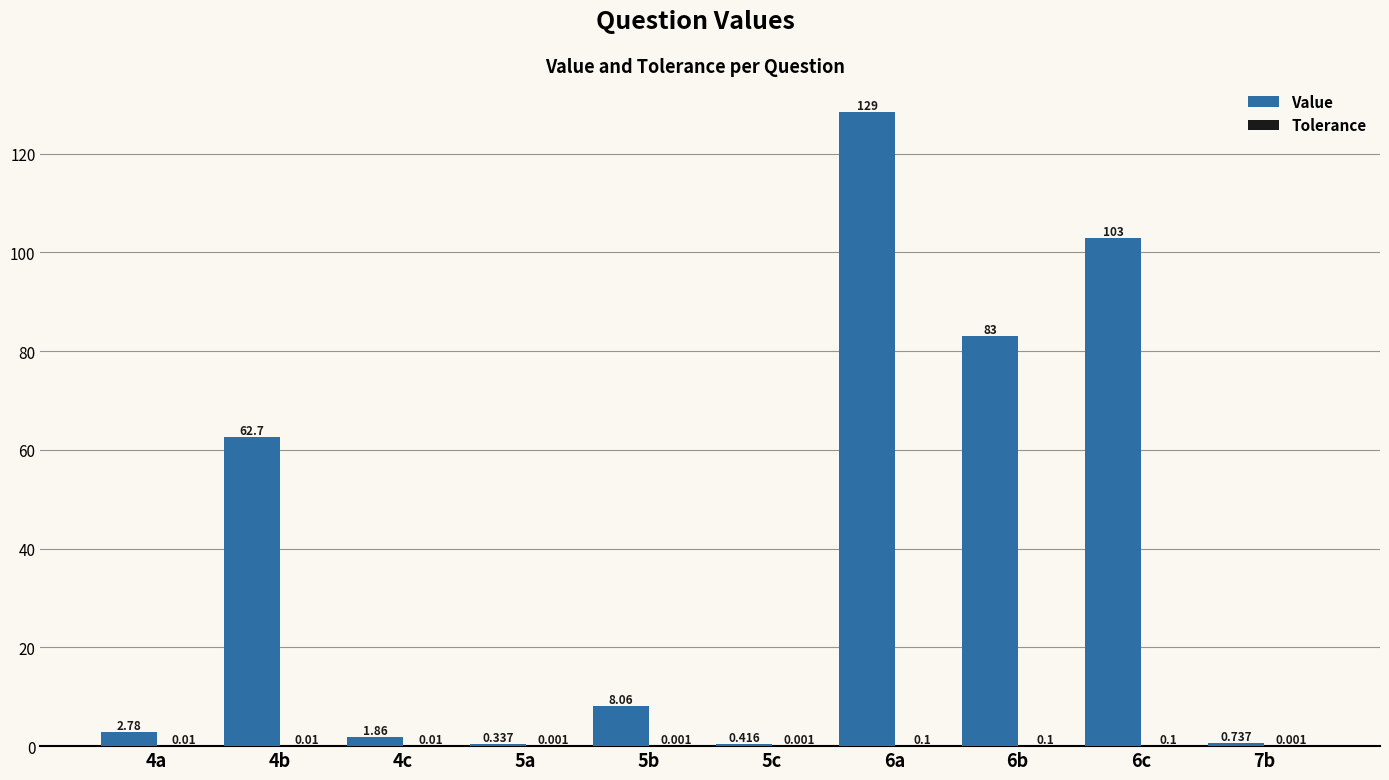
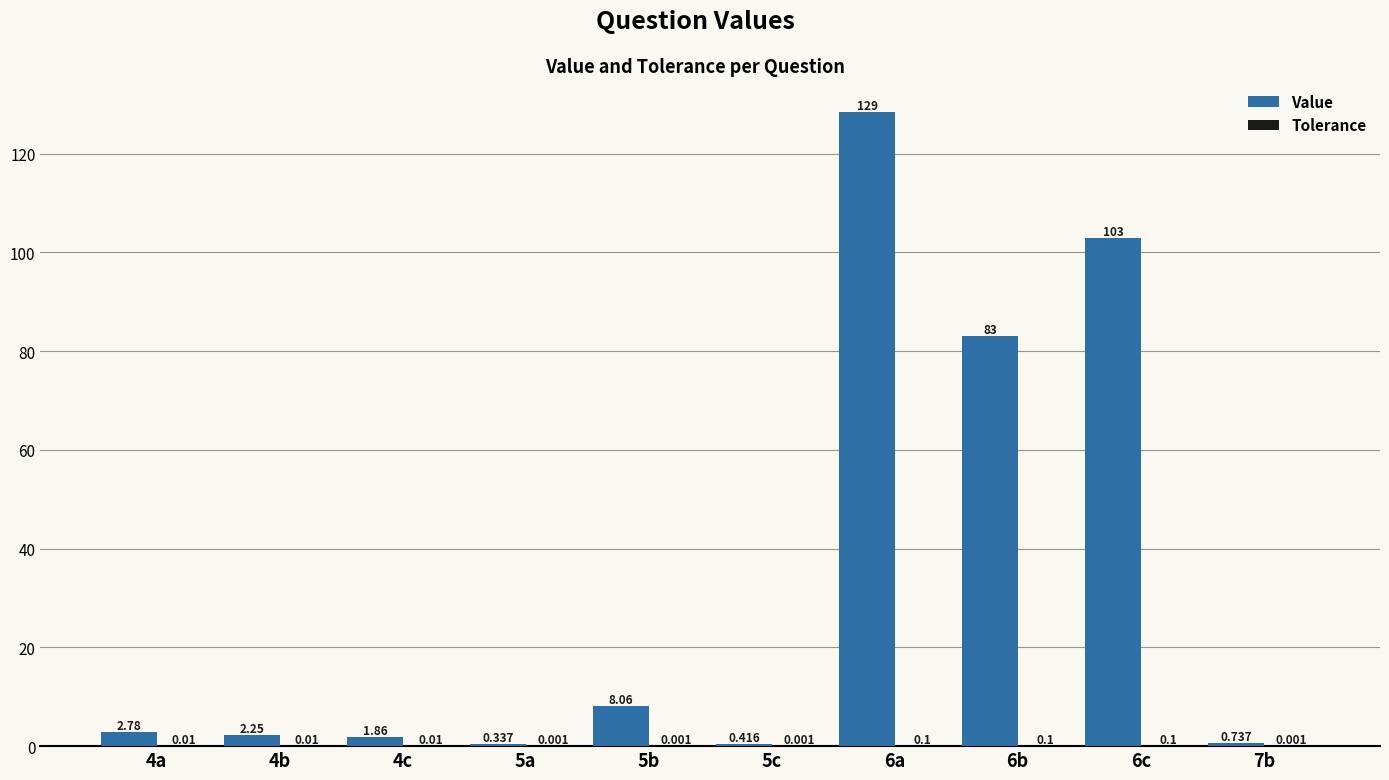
  {
    "Value": {
      "4a": 2.78,
-     "4b": 62.7,
+     "4b": 2.25,
      "4c": 1.86,
      "5a": 0.337,
      "5b": 8.06,
      "5c": 0.416,
      "6a": 129,
      "6b": 83,
      "6c": 103,
      "7b": 0.737
    },
    "Tolerance": {
      "4a": 0.01,
      "4b": 0.01,
      "4c": 0.01,
      "5a": 0.001,
      "5b": 0.001,
      "5c": 0.001,
      "6a": 0.1,
      "6b": 0.1,
      "6c": 0.1,
      "7b": 0.001
    }
  }
